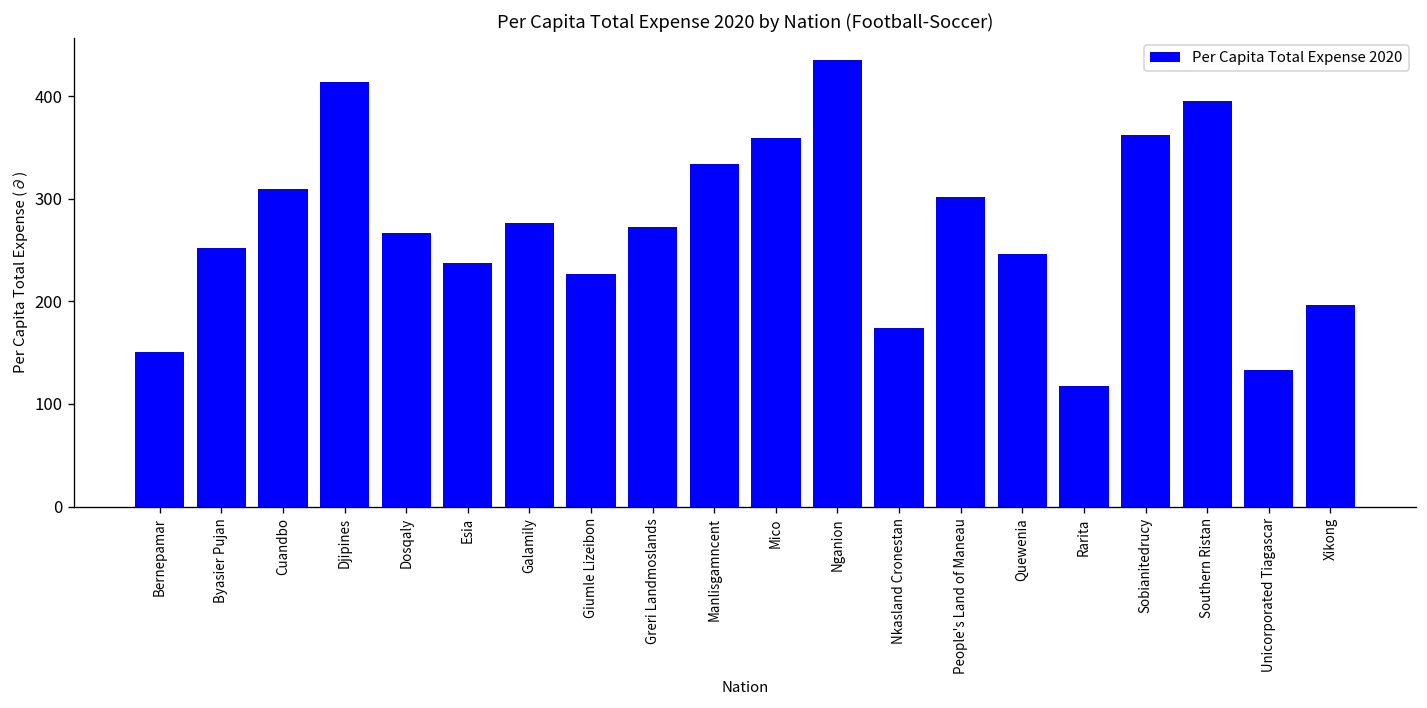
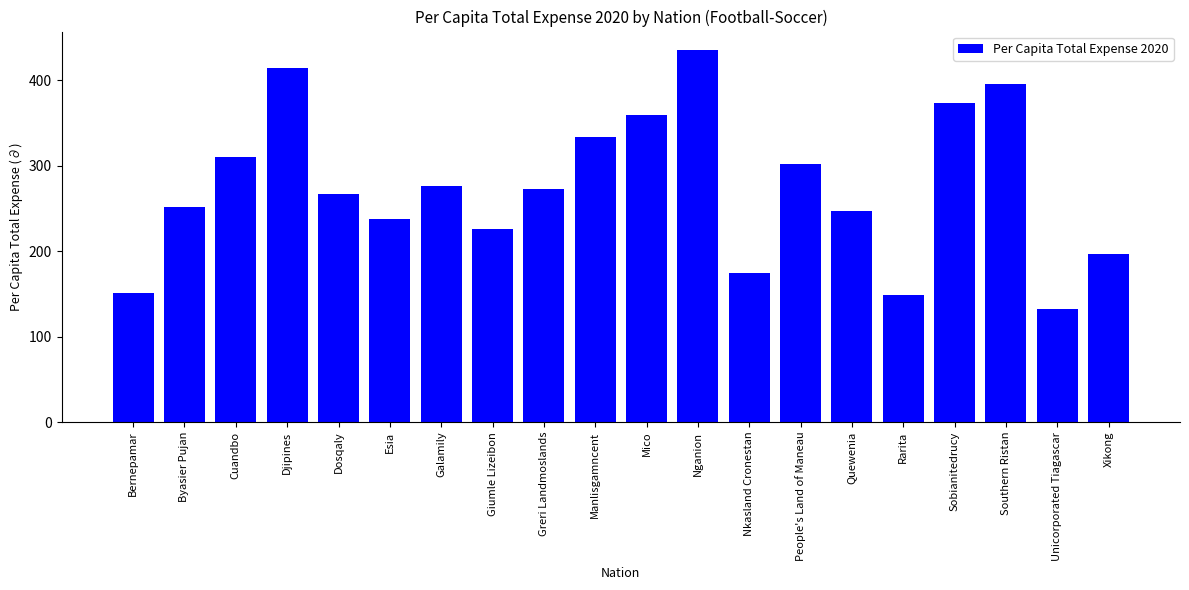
  {
    "Bernepamar": 150,
    "Byasier Pujan": 250,
    "Cuandbo": 310,
    "Djipines": 410,
    "Dosqaly": 270,
    "Esia": 240,
    "Galamily": 280,
    "Giumle Lizeibon": 230,
    "Greri Landmoslands": 270,
    "Manlisgamncent": 330,
    "Mico": 360,
    "Nganion": 440,
    "Nkasland Cronestan": 170,
    "People's Land of Maneau": 300,
    "Quewenia": 250,
-   "Rarita": 120,
-   "Sobianitedrucy": 360,
+   "Rarita": 150,
+   "Sobianitedrucy": 370,
    "Southern Ristan": 400,
    "Unicorporated Tiagascar": 130,
    "Xikong": 200
  }
